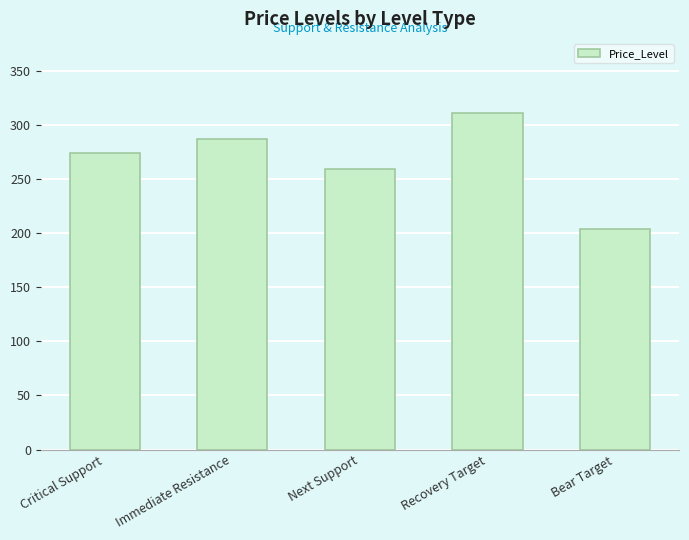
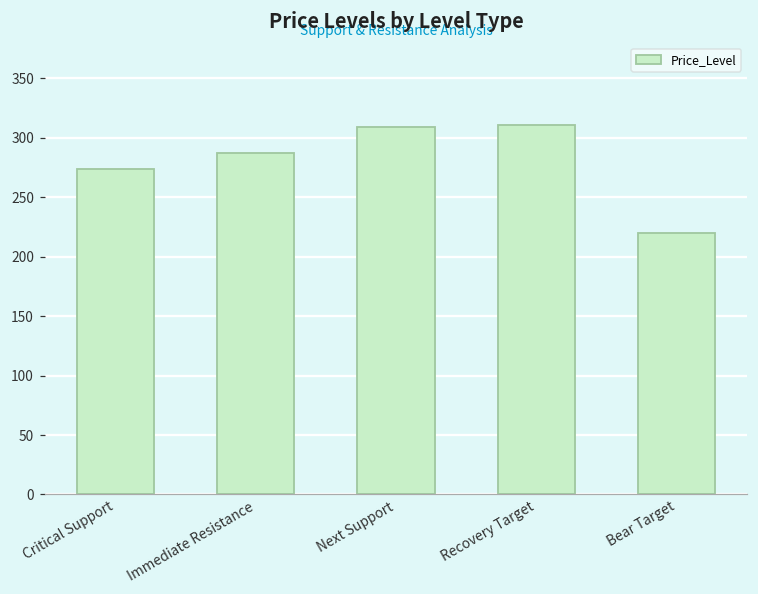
  {
    "Critical Support": 274,
    "Immediate Resistance": 287,
-   "Next Support": 260,
+   "Next Support": 309,
    "Recovery Target": 311,
-   "Bear Target": 204
+   "Bear Target": 220
  }
